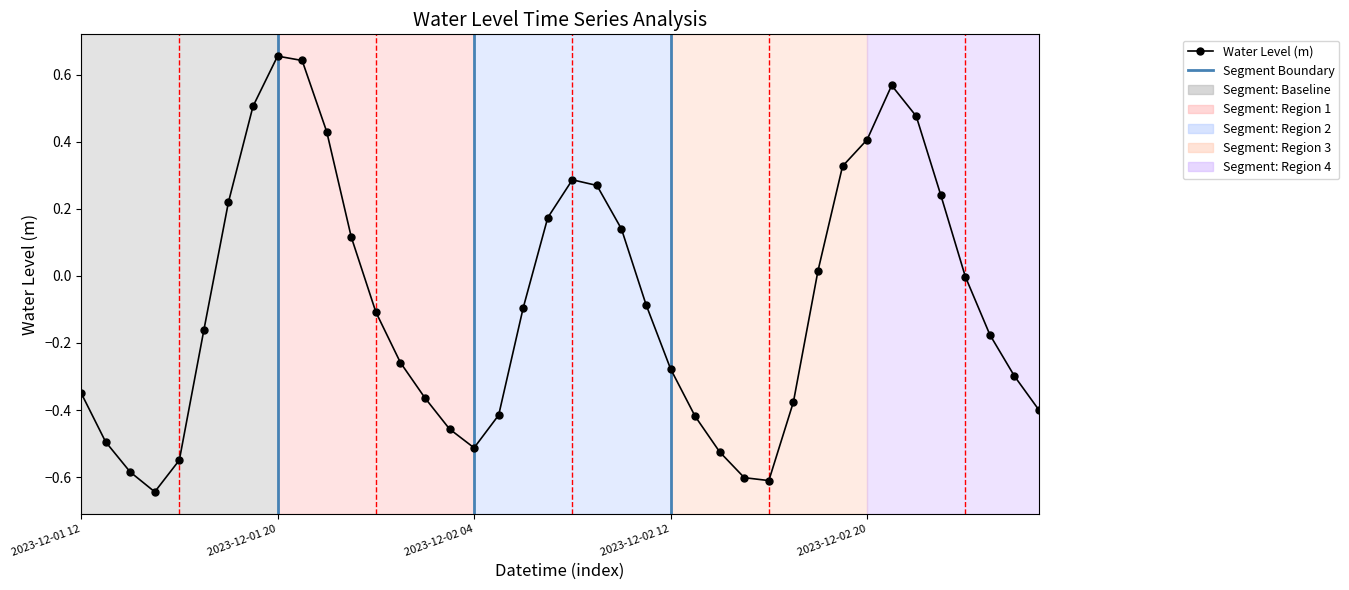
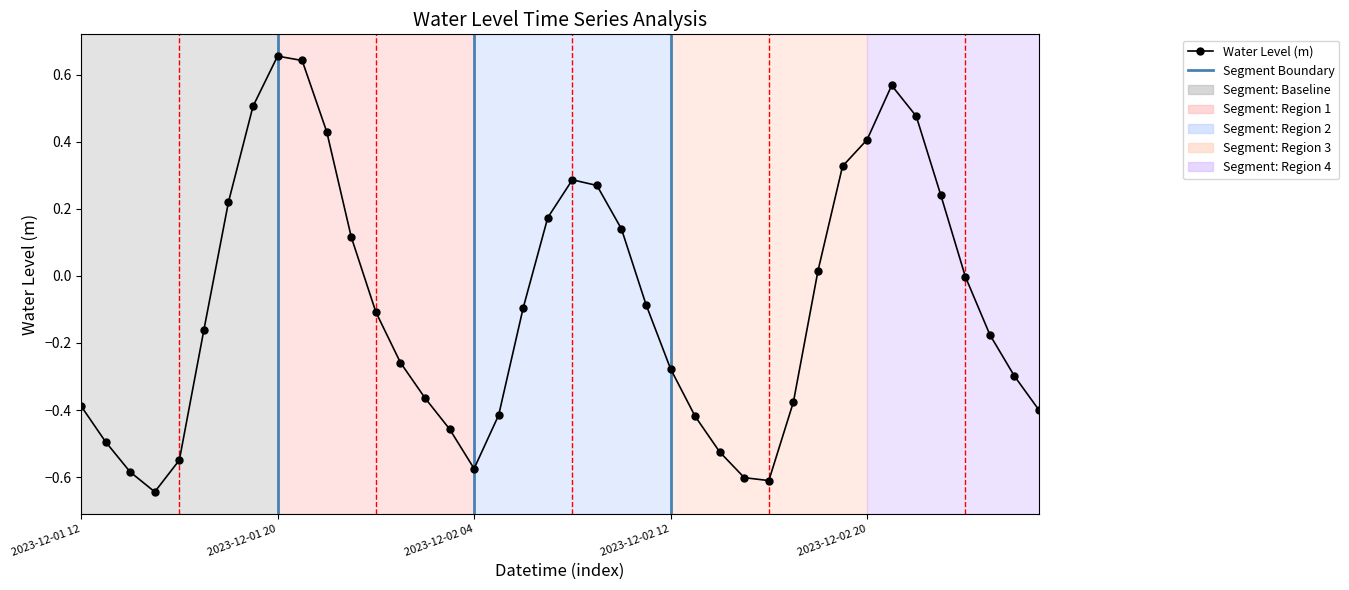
  {
-   "2023-12-01 12": -0.35,
+   "2023-12-01 12": -0.39,
    "2023-12-01 20": 0.66,
-   "2023-12-02 04": -0.51,
+   "2023-12-02 04": -0.57,
    "2023-12-02 12": -0.28,
    "2023-12-02 20": 0.41
  }
